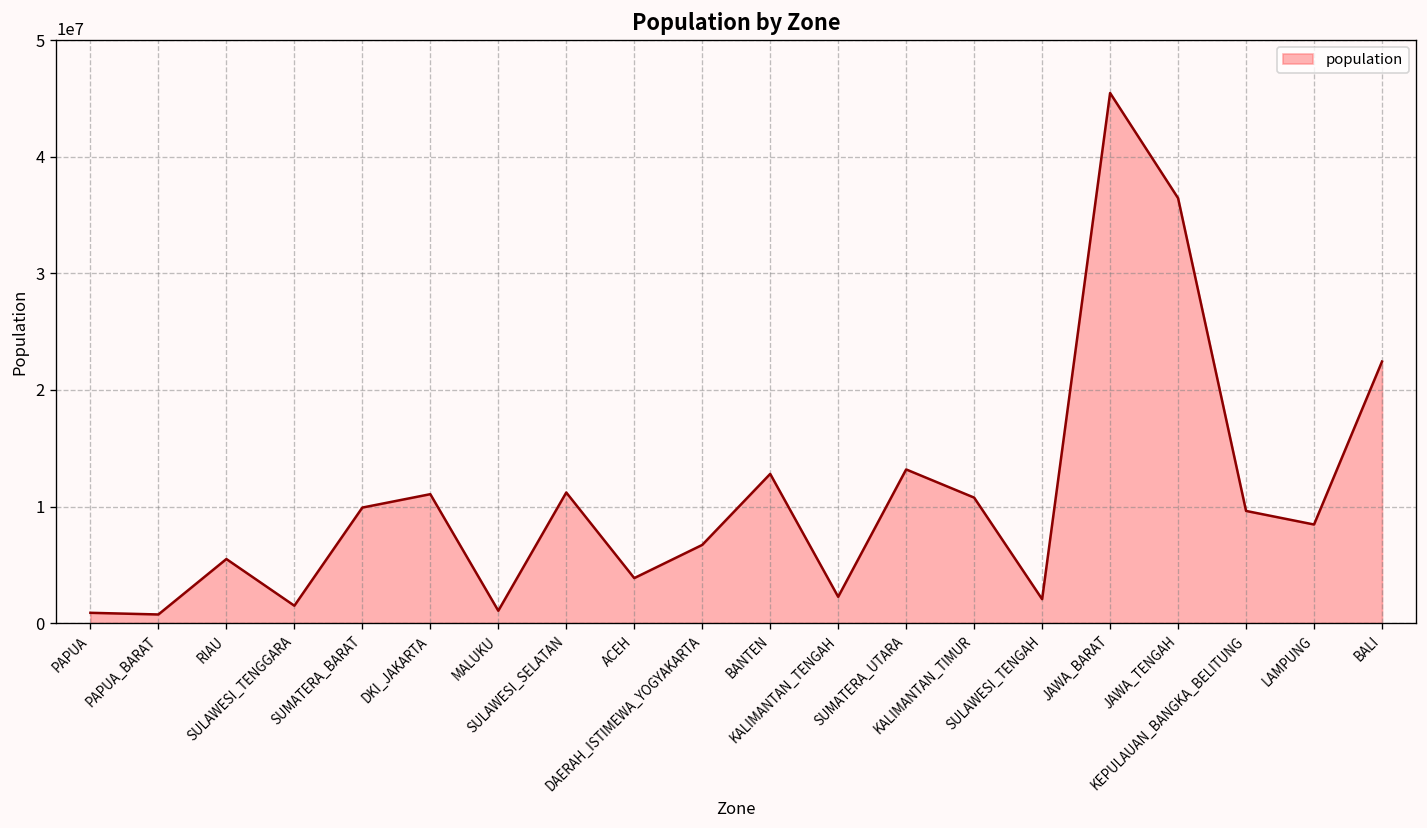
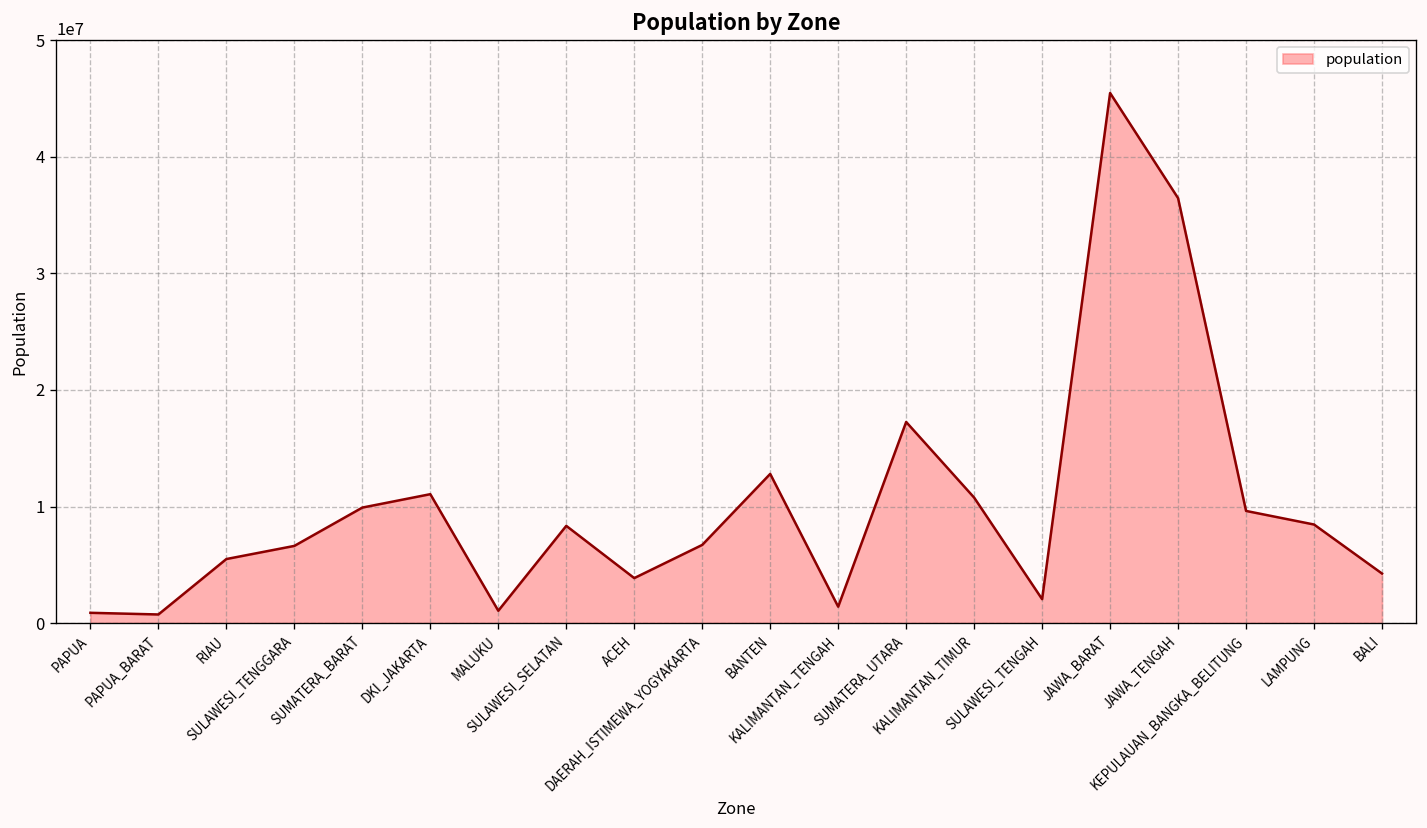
  {
    "PAPUA": 1000000,
    "PAPUA_BARAT": 1000000,
    "RIAU": 5000000,
-   "SULAWESI_TENGGARA": 1000000,
+   "SULAWESI_TENGGARA": 7000000,
    "SUMATERA_BARAT": 10000000,
    "DKI_JAKARTA": 11000000,
    "MALUKU": 1000000,
-   "SULAWESI_SELATAN": 11000000,
+   "SULAWESI_SELATAN": 8000000,
    "ACEH": 4000000,
    "DAERAH_ISTIMEWA_YOGYAKARTA": 7000000,
    "BANTEN": 13000000,
-   "KALIMANTAN_TENGAH": 2000000,
-   "SUMATERA_UTARA": 13000000,
+   "KALIMANTAN_TENGAH": 1000000,
+   "SUMATERA_UTARA": 17000000,
    "KALIMANTAN_TIMUR": 11000000,
    "SULAWESI_TENGAH": 2000000,
    "JAWA_BARAT": 45000000,
    "JAWA_TENGAH": 36000000,
    "KEPULAUAN_BANGKA_BELITUNG": 10000000,
    "LAMPUNG": 8000000,
-   "BALI": 22000000
+   "BALI": 4000000
  }
